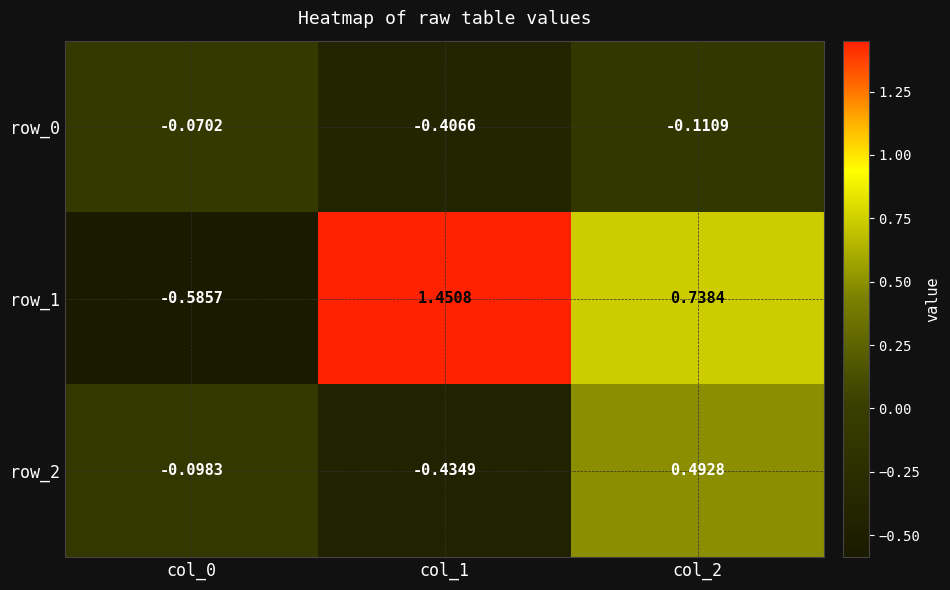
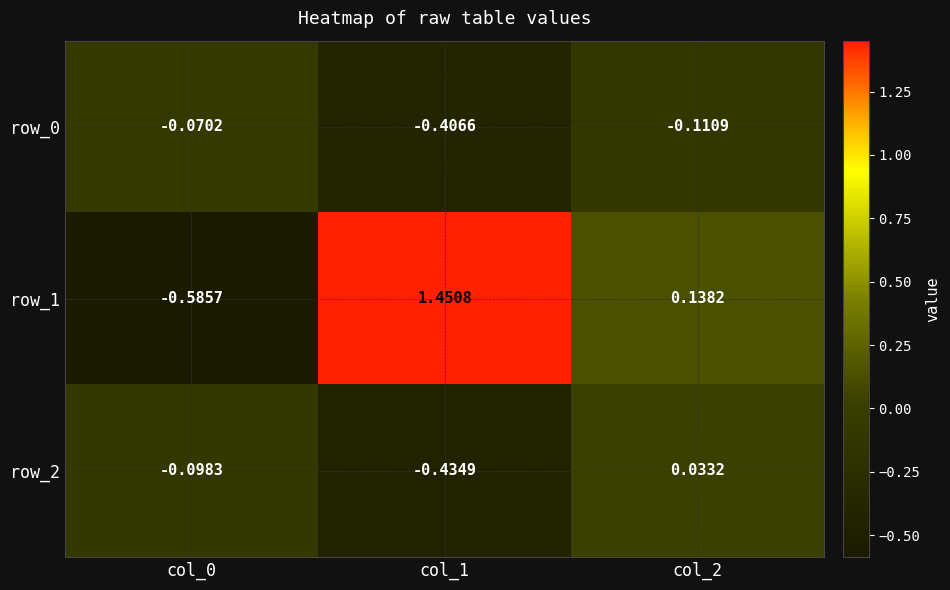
  {
    "row_0": {
      "col_0": -0.0702,
      "col_1": -0.4066,
      "col_2": -0.1109
    },
    "row_1": {
      "col_0": -0.5857,
      "col_1": 1.4508,
-     "col_2": 0.7384
+     "col_2": 0.1382
    },
    "row_2": {
      "col_0": -0.0983,
      "col_1": -0.4349,
-     "col_2": 0.4928
+     "col_2": 0.0332
    }
  }
